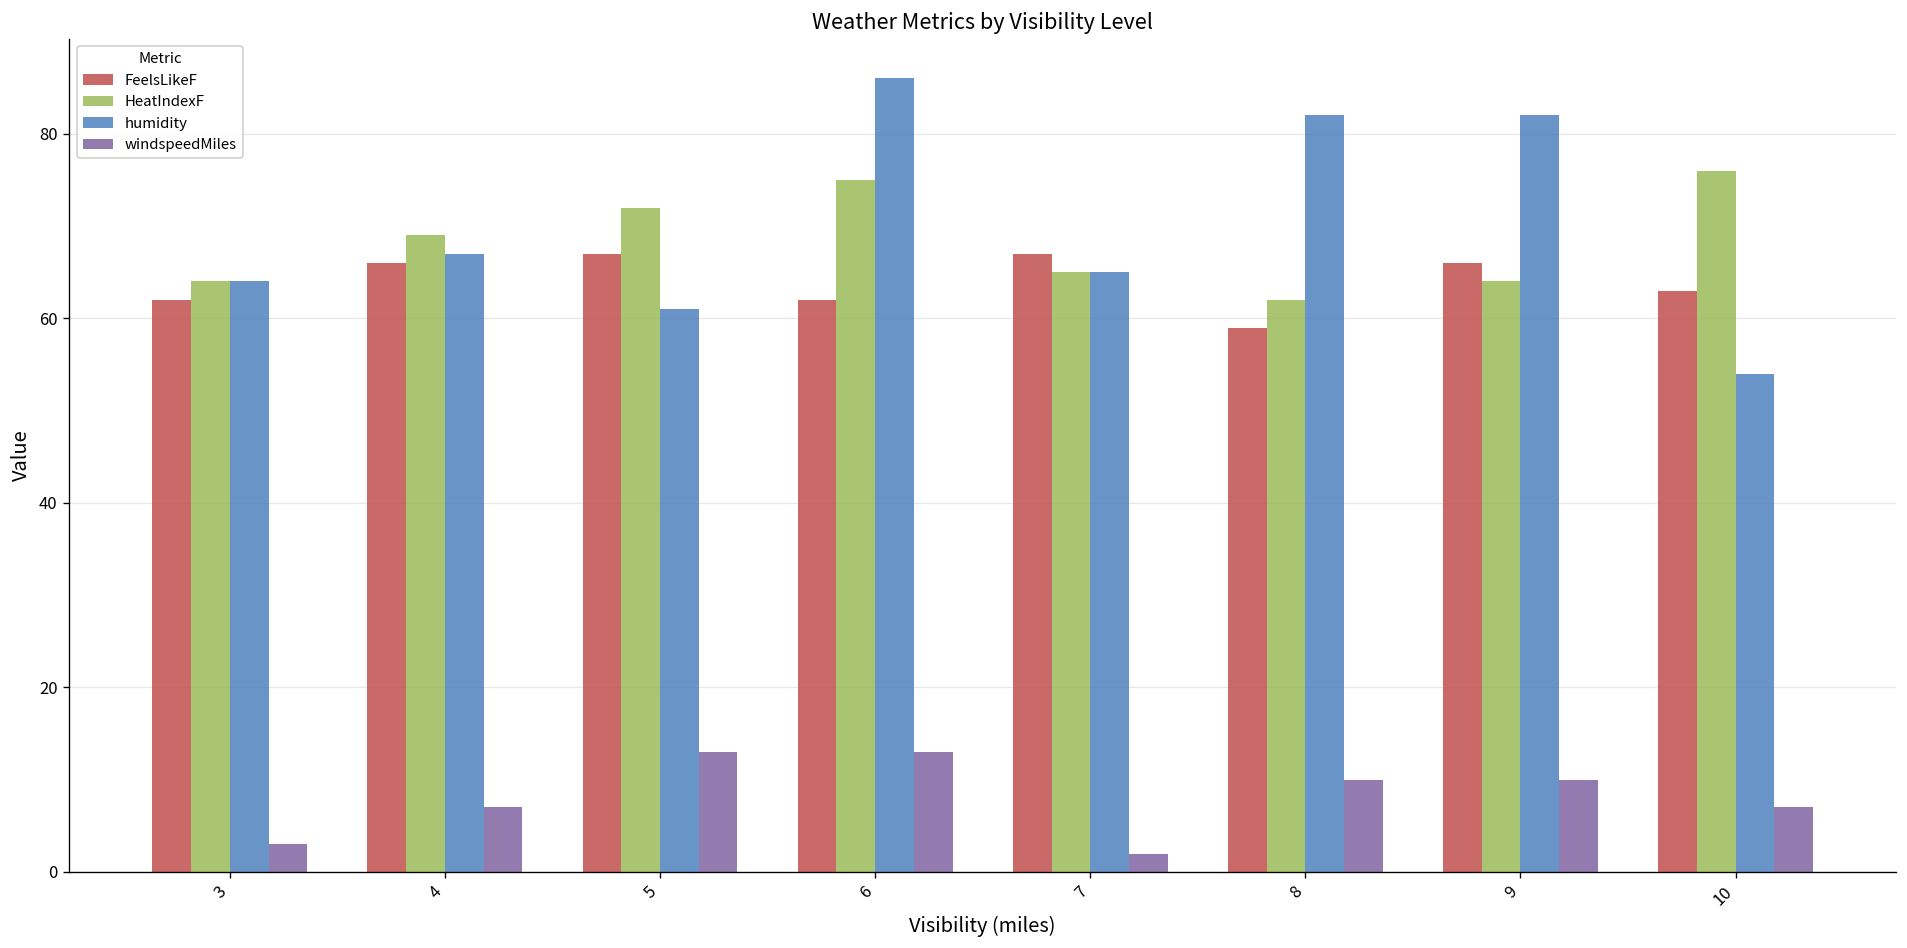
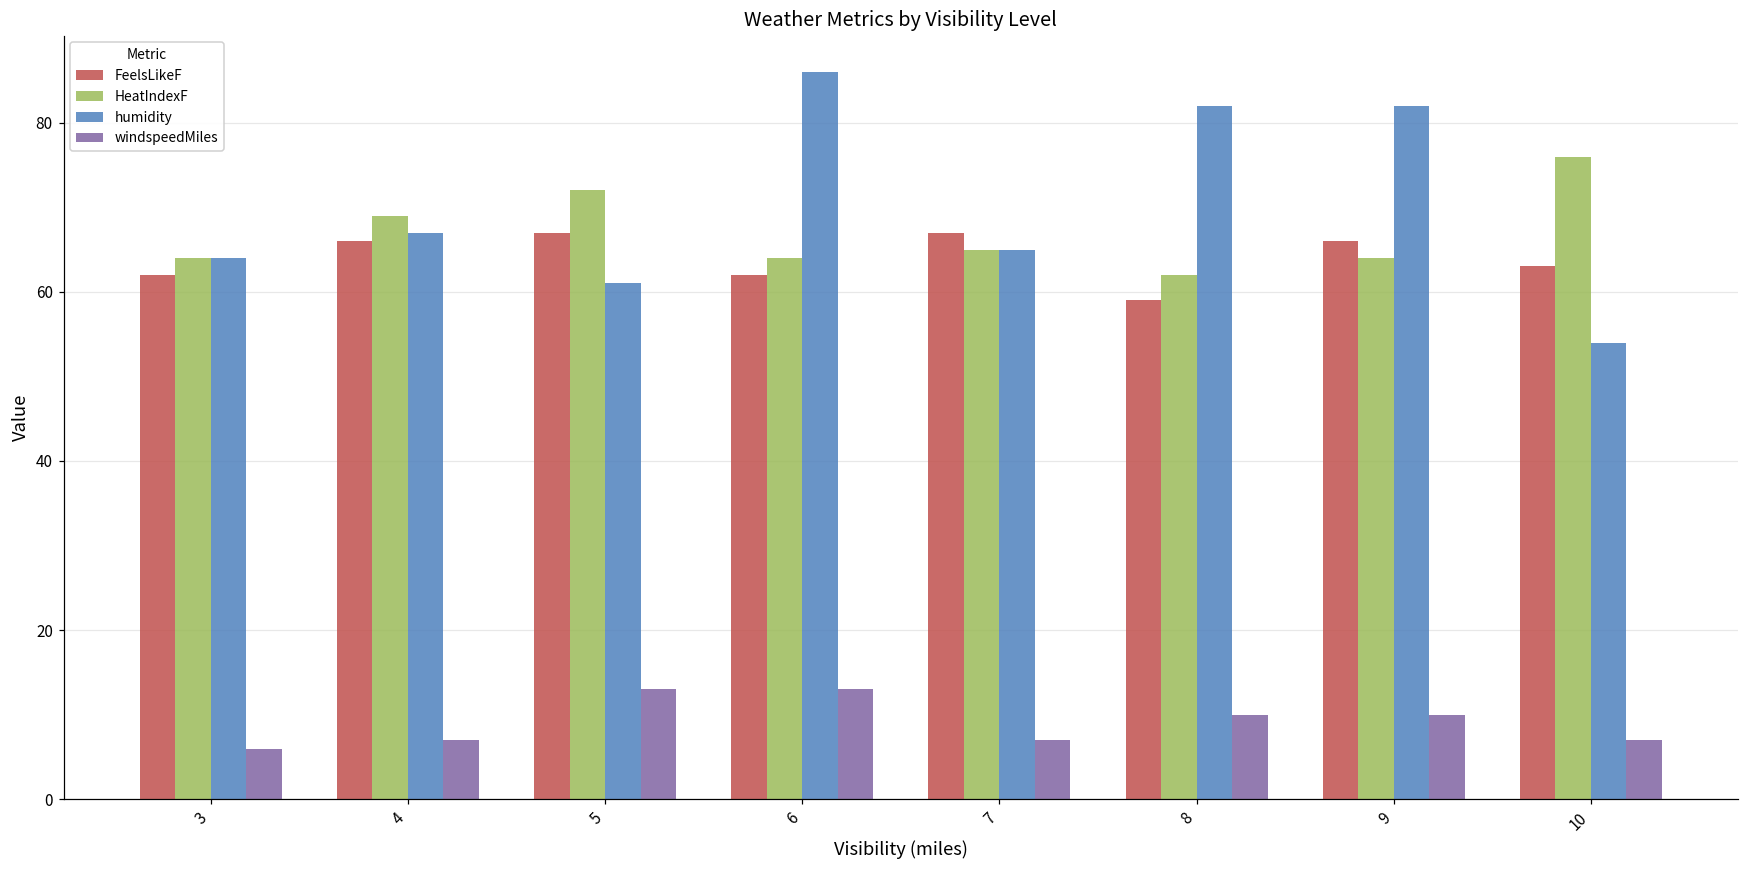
  {
    "FeelsLikeF": {
      "3": 62,
      "4": 66,
      "5": 67,
      "6": 62,
      "7": 67,
      "8": 59,
      "9": 66,
      "10": 63
    },
    "HeatIndexF": {
      "3": 64,
      "4": 69,
      "5": 72,
-     "6": 75,
+     "6": 64,
      "7": 65,
      "8": 62,
      "9": 64,
      "10": 76
    },
    "humidity": {
      "3": 64,
      "4": 67,
      "5": 61,
      "6": 86,
      "7": 65,
      "8": 82,
      "9": 82,
      "10": 54
    },
    "windspeedMiles": {
-     "3": 3,
+     "3": 6,
      "4": 7,
      "5": 13,
      "6": 13,
-     "7": 2,
+     "7": 7,
      "8": 10,
      "9": 10,
      "10": 7
    }
  }
